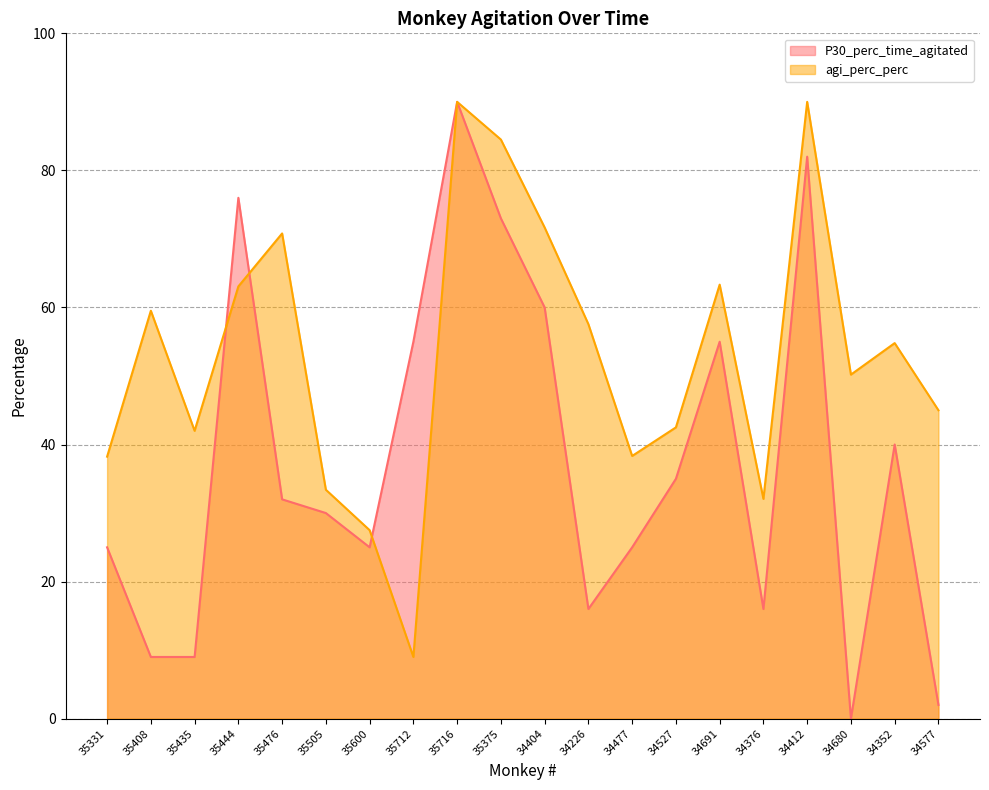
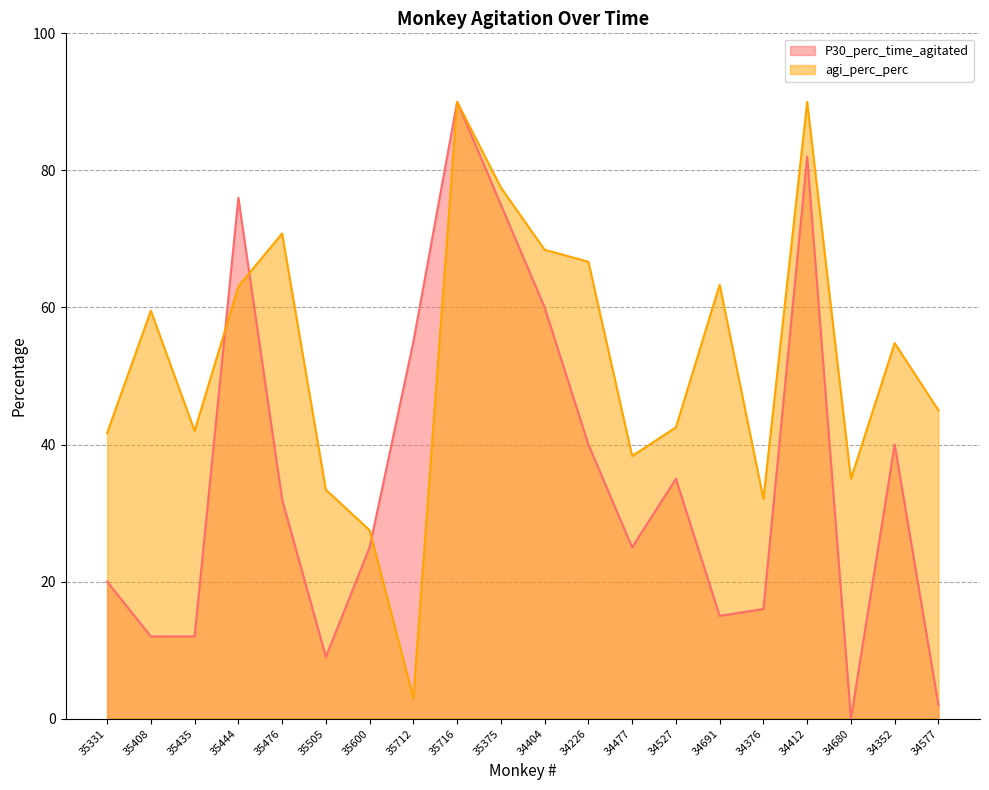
  {
    "P30_perc_time_agitated": {
-     "35331": 25,
-     "35408": 9,
-     "35435": 9,
+     "35331": 20,
+     "35408": 12,
+     "35435": 12,
      "35444": 76,
      "35476": 32,
-     "35505": 30,
+     "35505": 9,
      "35600": 25,
      "35712": 55,
-     "35375": 73,
+     "35375": 75,
      "34404": 60,
-     "34226": 16,
+     "34226": 40,
      "34477": 25,
      "34527": 35,
-     "34691": 55,
+     "34691": 15,
      "34376": 16,
      "34412": 82,
      "34680": 0,
      "34352": 40,
      "34577": 2
    },
    "agi_perc_perc": {
-     "35331": 38,
+     "35331": 42,
      "35408": 60,
      "35435": 42,
      "35444": 63,
      "35476": 71,
      "35505": 33,
      "35600": 28,
-     "35712": 9,
-     "35375": 85,
-     "34404": 72,
-     "34226": 58,
+     "35712": 3,
+     "35375": 78,
+     "34404": 68,
+     "34226": 67,
      "34477": 38,
      "34527": 43,
      "34691": 63,
      "34376": 32,
      "34412": 90,
-     "34680": 50,
+     "34680": 35,
      "34352": 55,
      "34577": 45
    }
  }
